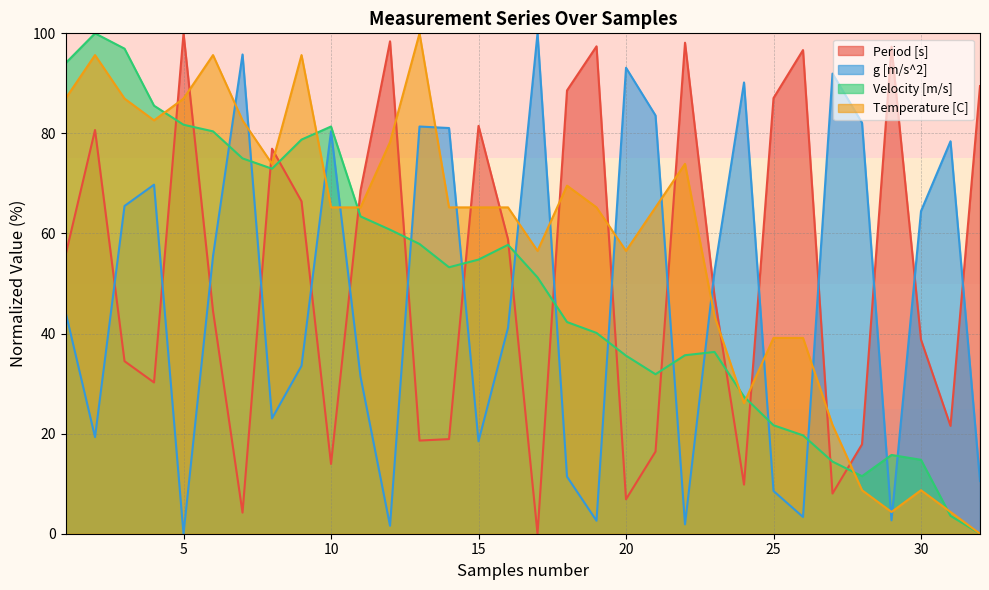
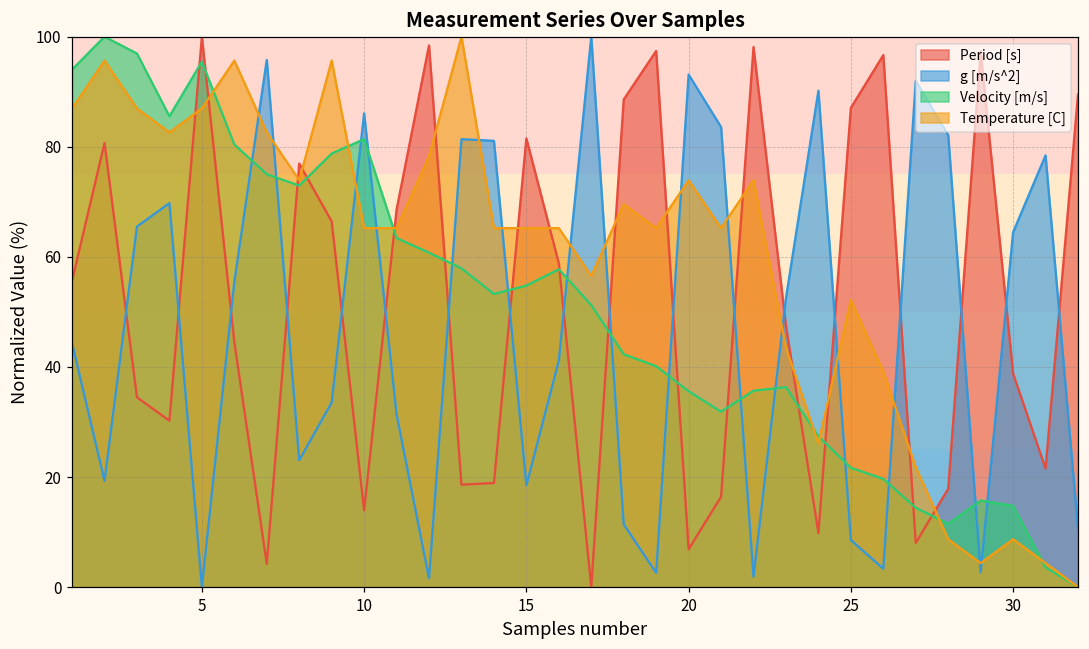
  {
    "Period [s]": {
      "5": 100,
      "10": 14,
      "15": 82,
      "20": 7,
      "25": 87,
      "30": 39
    },
    "g [m/s^2]": {
      "5": 0,
-     "10": 80,
+     "10": 86,
      "15": 18,
      "20": 93,
      "25": 9,
      "30": 64
    },
    "Velocity [m/s]": {
-     "5": 82,
+     "5": 95,
      "10": 81,
      "15": 55,
      "20": 36,
      "25": 22,
      "30": 15
    },
    "Temperature [C]": {
      "5": 87,
      "10": 65,
      "15": 65,
-     "20": 57,
-     "25": 39,
+     "20": 74,
+     "25": 52,
      "30": 9
    }
  }
